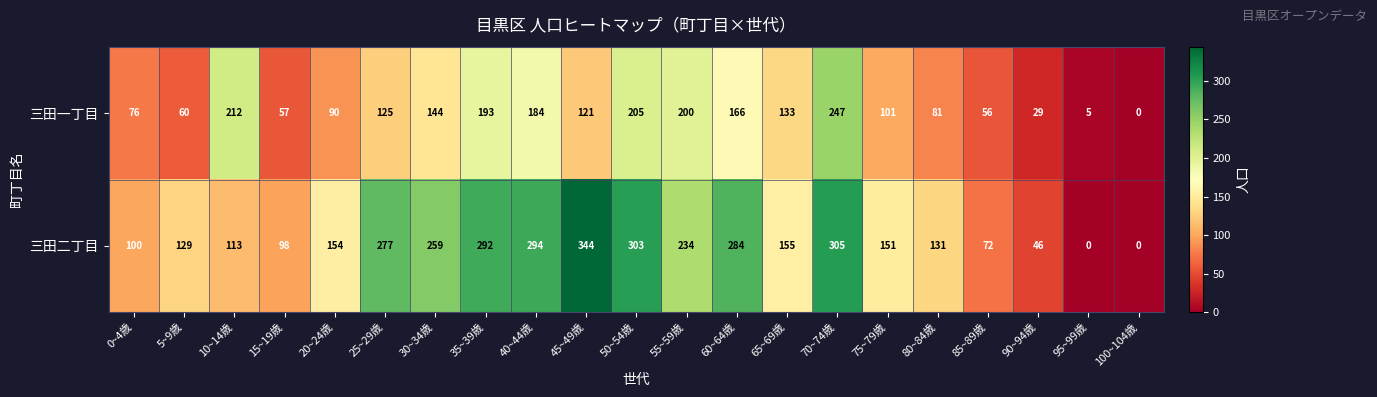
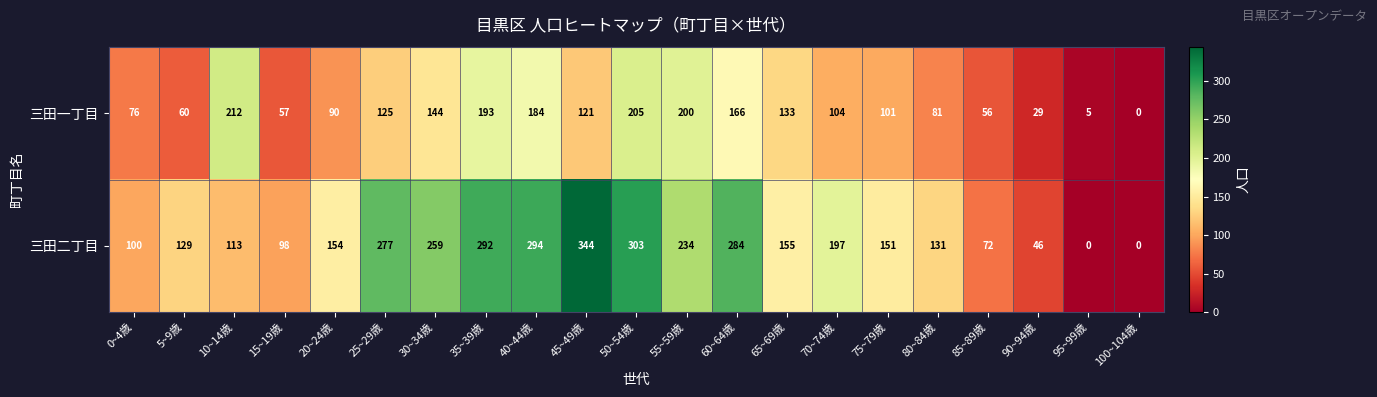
  {
    "三田一丁目": {
      "0~4歳": 76,
      "5~9歳": 60,
      "10~14歳": 212,
      "15~19歳": 57,
      "20~24歳": 90,
      "25~29歳": 125,
      "30~34歳": 144,
      "35~39歳": 193,
      "40~44歳": 184,
      "45~49歳": 121,
      "50~54歳": 205,
      "55~59歳": 200,
      "60~64歳": 166,
      "65~69歳": 133,
-     "70~74歳": 247,
+     "70~74歳": 104,
      "75~79歳": 101,
      "80~84歳": 81,
      "85~89歳": 56,
      "90~94歳": 29,
      "95~99歳": 5,
      "100~104歳": 0
    },
    "三田二丁目": {
      "0~4歳": 100,
      "5~9歳": 129,
      "10~14歳": 113,
      "15~19歳": 98,
      "20~24歳": 154,
      "25~29歳": 277,
      "30~34歳": 259,
      "35~39歳": 292,
      "40~44歳": 294,
      "45~49歳": 344,
      "50~54歳": 303,
      "55~59歳": 234,
      "60~64歳": 284,
      "65~69歳": 155,
-     "70~74歳": 305,
+     "70~74歳": 197,
      "75~79歳": 151,
      "80~84歳": 131,
      "85~89歳": 72,
      "90~94歳": 46,
      "95~99歳": 0,
      "100~104歳": 0
    }
  }
